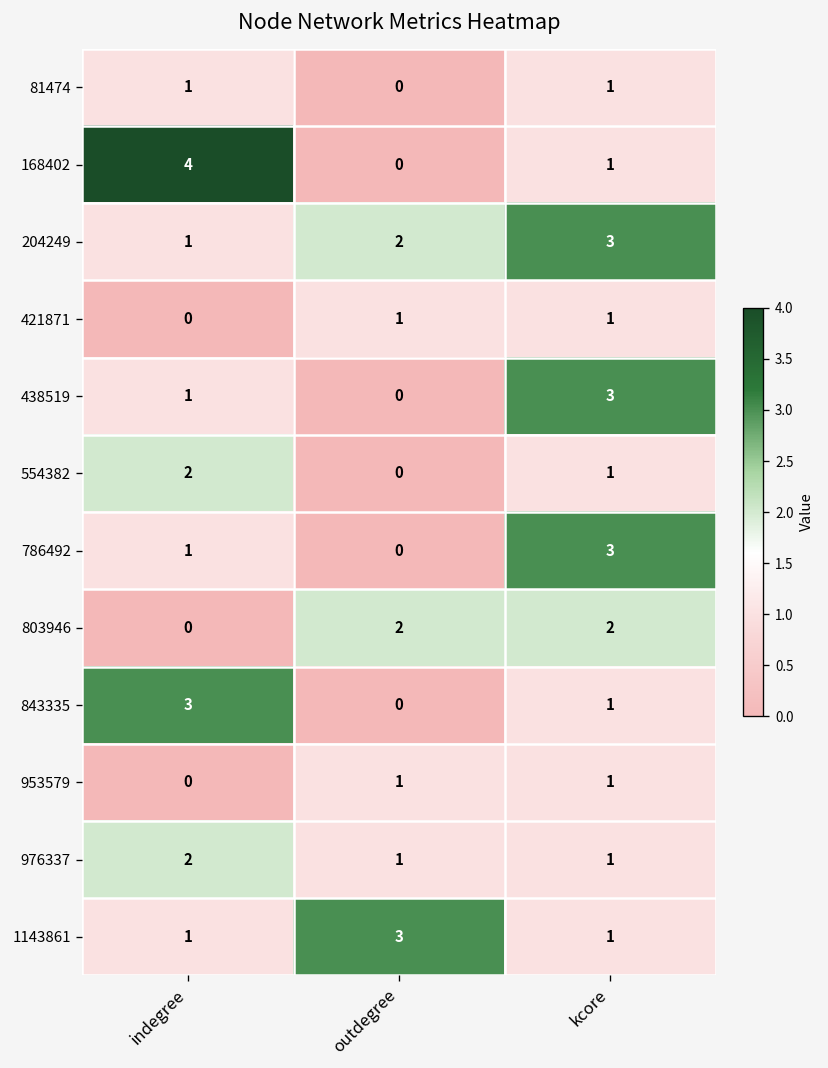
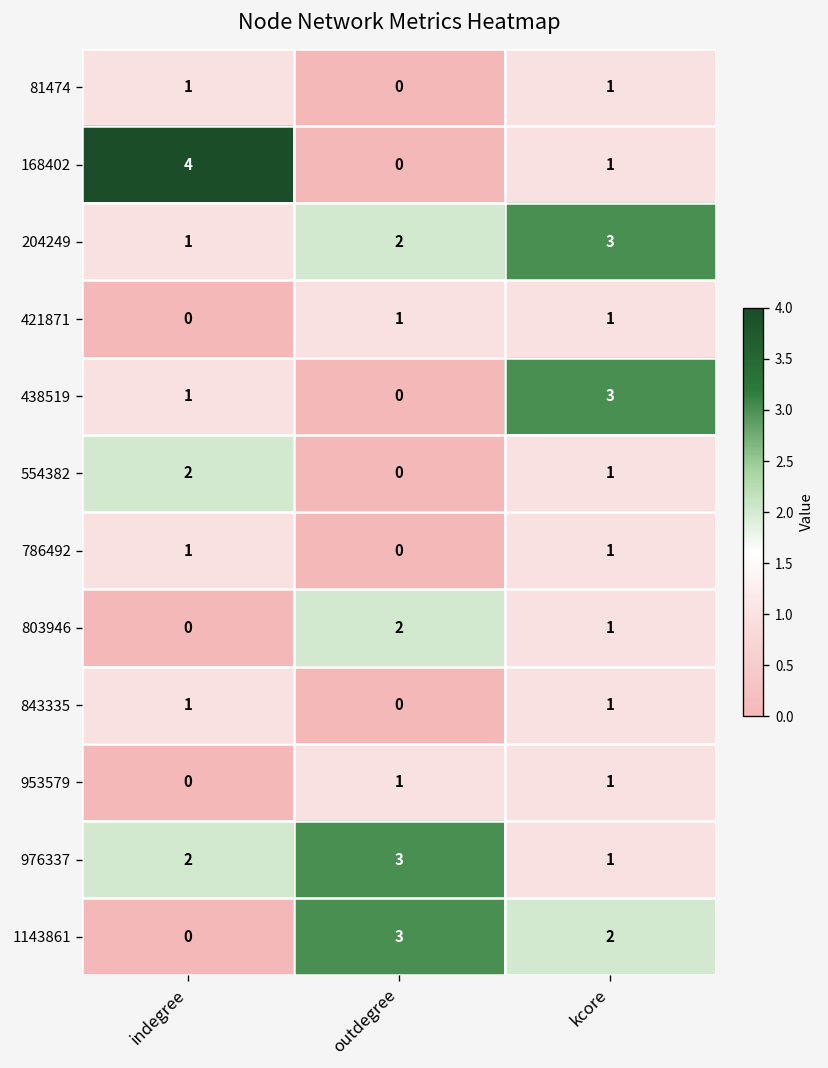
  {
    "81474": {
      "indegree": 1,
      "outdegree": 0,
      "kcore": 1
    },
    "168402": {
      "indegree": 4,
      "outdegree": 0,
      "kcore": 1
    },
    "204249": {
      "indegree": 1,
      "outdegree": 2,
      "kcore": 3
    },
    "421871": {
      "indegree": 0,
      "outdegree": 1,
      "kcore": 1
    },
    "438519": {
      "indegree": 1,
      "outdegree": 0,
      "kcore": 3
    },
    "554382": {
      "indegree": 2,
      "outdegree": 0,
      "kcore": 1
    },
    "786492": {
      "indegree": 1,
      "outdegree": 0,
-     "kcore": 3
+     "kcore": 1
    },
    "803946": {
      "indegree": 0,
      "outdegree": 2,
-     "kcore": 2
+     "kcore": 1
    },
    "843335": {
-     "indegree": 3,
+     "indegree": 1,
      "outdegree": 0,
      "kcore": 1
    },
    "953579": {
      "indegree": 0,
      "outdegree": 1,
      "kcore": 1
    },
    "976337": {
      "indegree": 2,
-     "outdegree": 1,
+     "outdegree": 3,
      "kcore": 1
    },
    "1143861": {
-     "indegree": 1,
+     "indegree": 0,
      "outdegree": 3,
-     "kcore": 1
+     "kcore": 2
    }
  }
